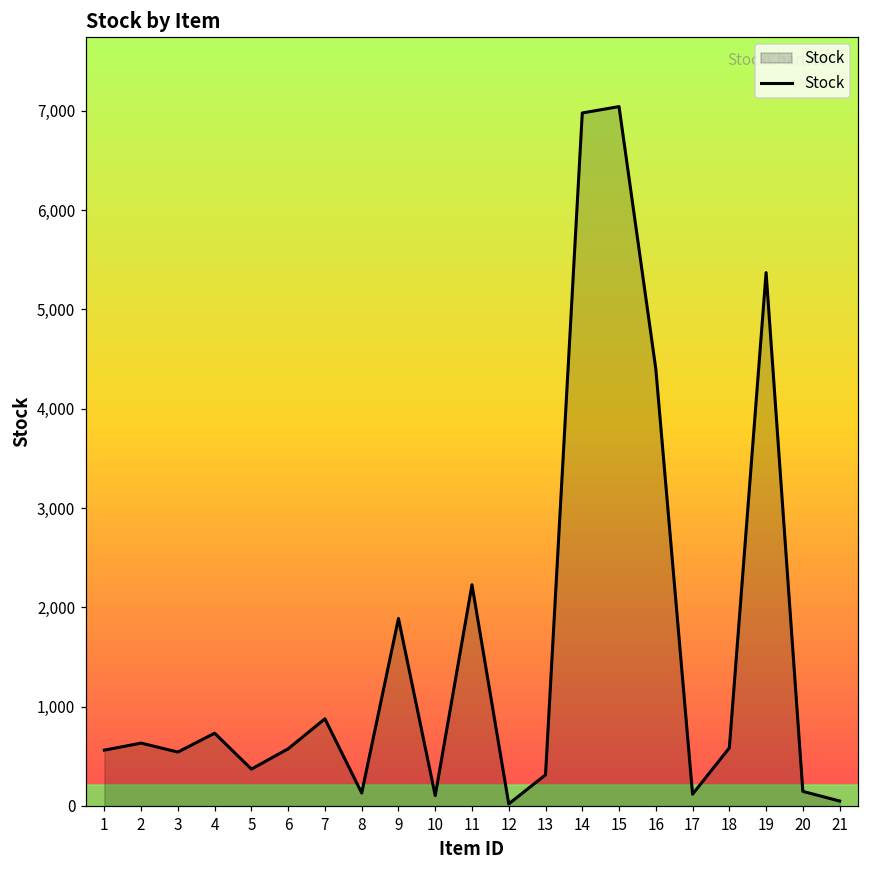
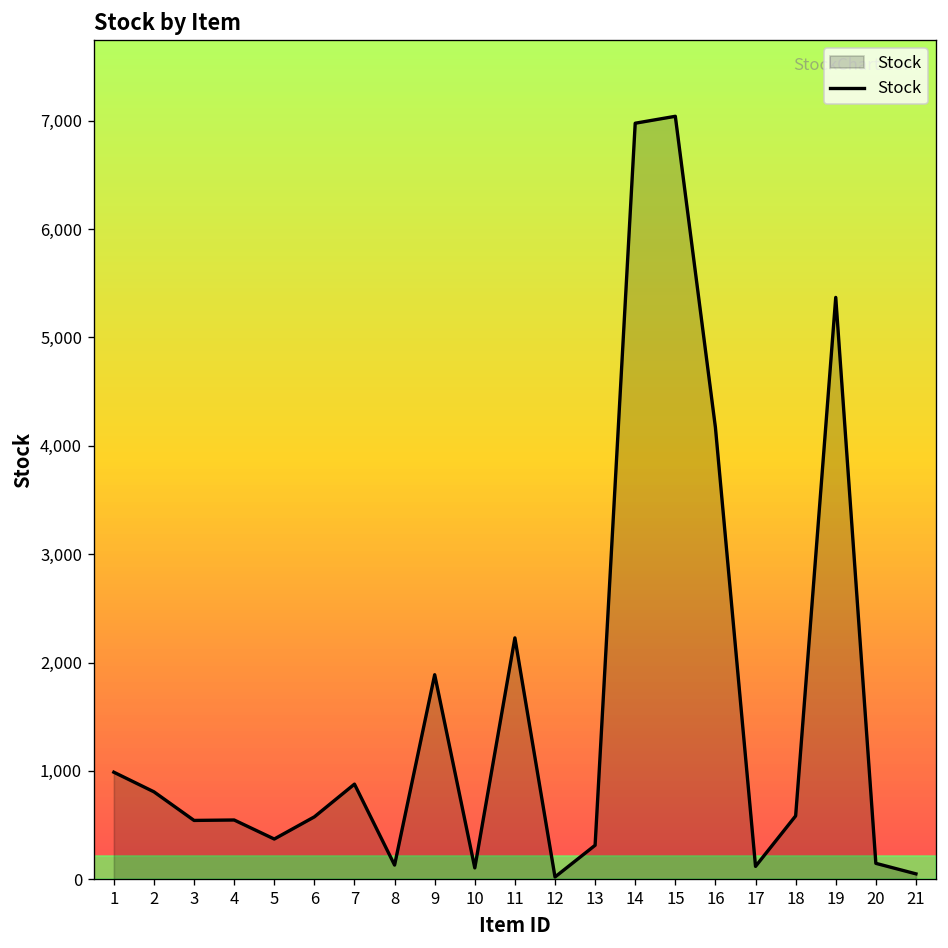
  {
-   "1": "600",
-   "2": "600",
+   "1": "1,000",
+   "2": "800",
    "3": "500",
-   "4": "700",
+   "4": "500",
    "5": "400",
    "6": "600",
    "7": "900",
    "9": "1,900",
    "11": "2,200",
    "13": "300",
    "14": "7,000",
    "15": "7,000",
-   "16": "4,400",
+   "16": "4,200",
    "18": "600",
    "19": "5,400"
  }
